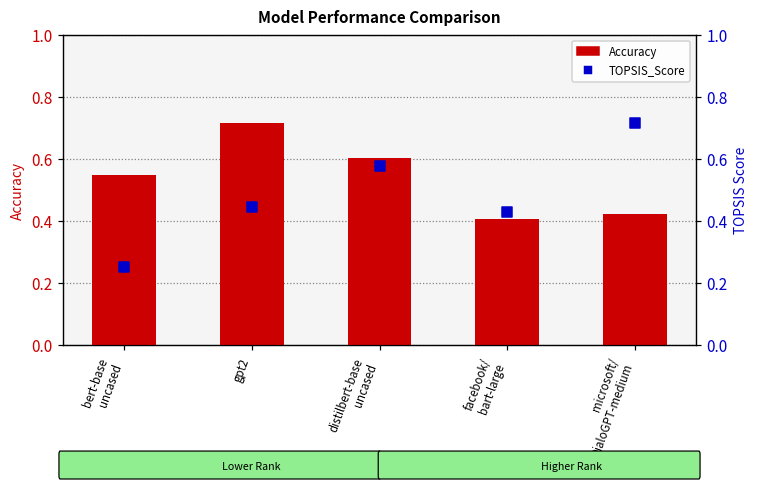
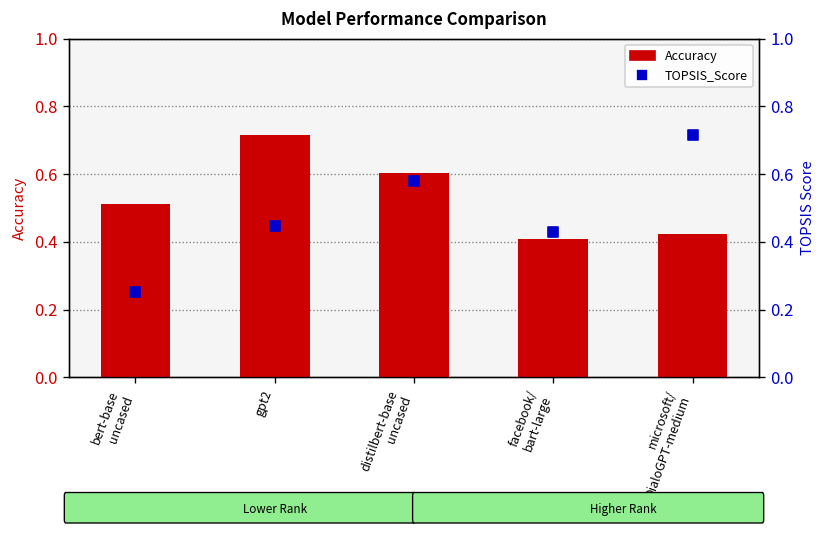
  {
    "Accuracy": {
-     "bert-base uncased": 0.55,
+     "bert-base uncased": 0.51,
      "gpt2": 0.72,
      "distilbert-base uncased": 0.60,
      "facebook/ bart-large": 0.41,
      "microsoft/ DialoGPT-medium": 0.42
    }
  }
